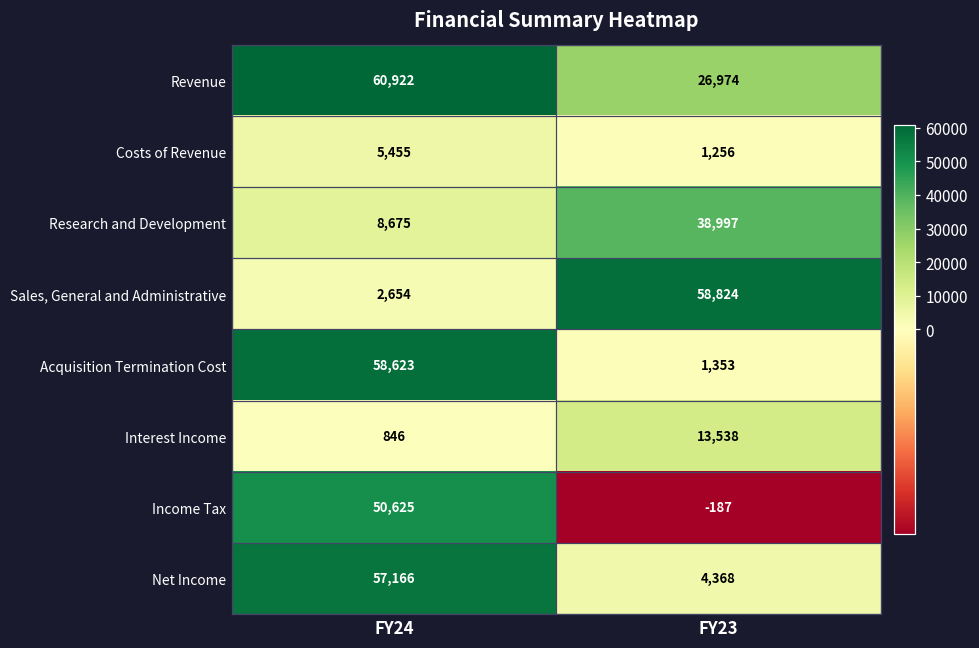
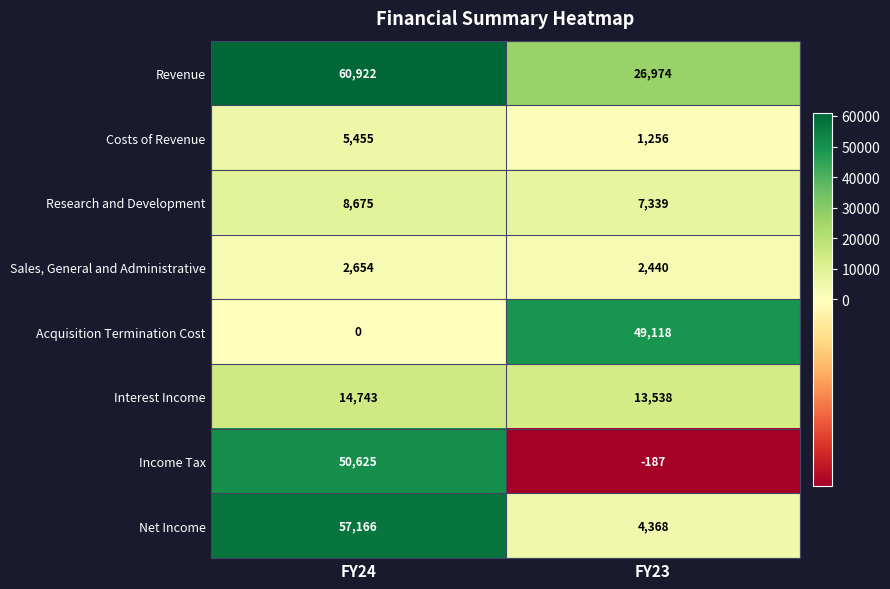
  {
    "Revenue": {
      "FY24": "60,922",
      "FY23": "26,974"
    },
    "Costs of Revenue": {
      "FY24": "5,455",
      "FY23": "1,256"
    },
    "Research and Development": {
      "FY24": "8,675",
-     "FY23": "38,997"
+     "FY23": "7,339"
    },
    "Sales, General and Administrative": {
      "FY24": "2,654",
-     "FY23": "58,824"
+     "FY23": "2,440"
    },
    "Acquisition Termination Cost": {
-     "FY24": "58,623",
-     "FY23": "1,353"
+     "FY24": "0",
+     "FY23": "49,118"
    },
    "Interest Income": {
-     "FY24": "846",
+     "FY24": "14,743",
      "FY23": "13,538"
    },
    "Income Tax": {
      "FY24": "50,625",
      "FY23": "-187"
    },
    "Net Income": {
      "FY24": "57,166",
      "FY23": "4,368"
    }
  }
